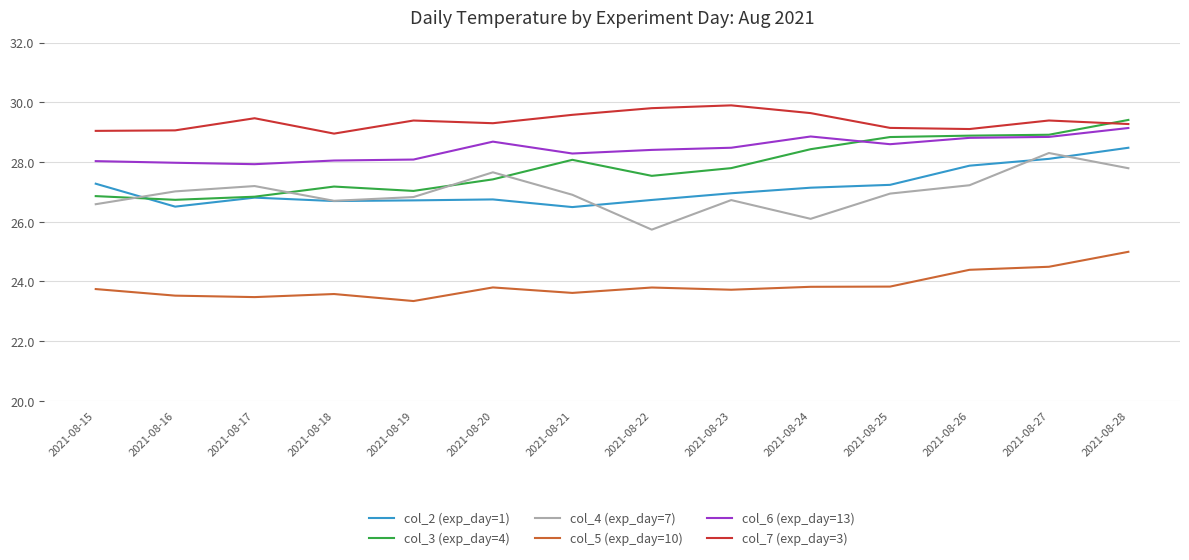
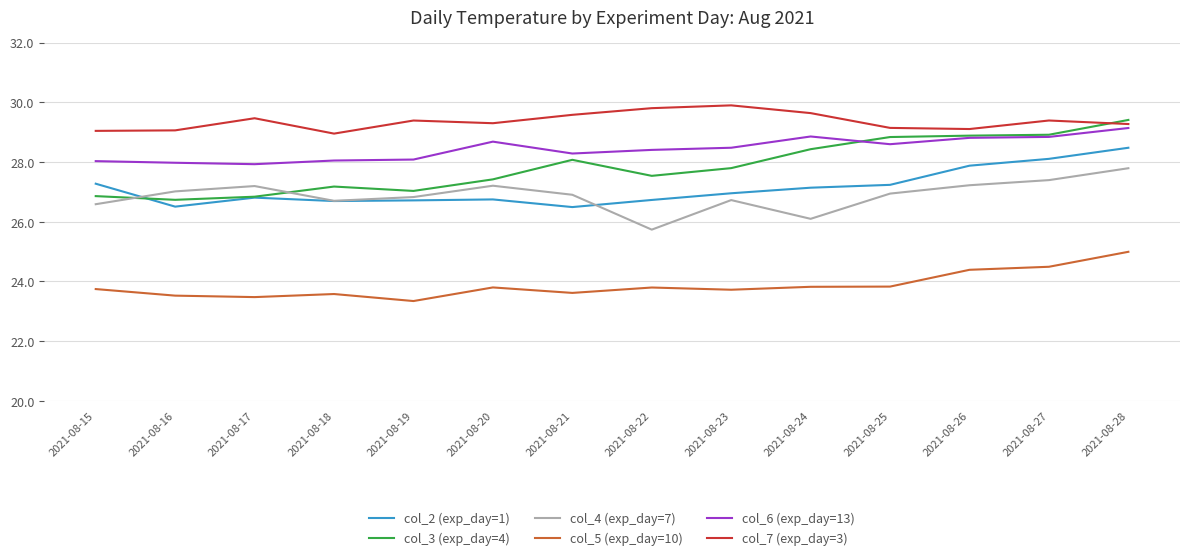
  {
    "col_2 (exp_day=1)": {
      "2021-08-15": 27.3,
      "2021-08-16": 26.5,
      "2021-08-19": 26.7,
      "2021-08-20": 26.7,
      "2021-08-21": 26.5,
      "2021-08-22": 26.7,
      "2021-08-23": 26.9,
      "2021-08-24": 27.1,
      "2021-08-25": 27.2,
      "2021-08-26": 27.9,
      "2021-08-27": 28.1,
      "2021-08-28": 28.5
    },
    "col_3 (exp_day=4)": {
      "2021-08-15": 26.9,
      "2021-08-16": 26.7,
      "2021-08-18": 27.2,
      "2021-08-19": 27.0,
      "2021-08-20": 27.4,
      "2021-08-21": 28.1,
      "2021-08-22": 27.5,
      "2021-08-23": 27.8,
      "2021-08-24": 28.4,
      "2021-08-25": 28.8,
      "2021-08-28": 29.4
    },
    "col_4 (exp_day=7)": {
      "2021-08-15": 26.6,
      "2021-08-16": 27.0,
      "2021-08-17": 27.2,
      "2021-08-19": 26.8,
-     "2021-08-20": 27.7,
+     "2021-08-20": 27.2,
      "2021-08-21": 26.9,
      "2021-08-22": 25.7,
      "2021-08-23": 26.7,
      "2021-08-24": 26.1,
      "2021-08-25": 26.9,
      "2021-08-26": 27.2,
-     "2021-08-27": 28.3,
+     "2021-08-27": 27.4,
      "2021-08-28": 27.8
    },
    "col_6 (exp_day=13)": {
      "2021-08-15": 28.0,
      "2021-08-16": 28.0,
      "2021-08-17": 27.9,
      "2021-08-18": 28.0,
      "2021-08-19": 28.1,
      "2021-08-20": 28.7,
      "2021-08-21": 28.3,
      "2021-08-22": 28.4,
      "2021-08-23": 28.5,
      "2021-08-24": 28.9,
      "2021-08-25": 28.6,
      "2021-08-28": 29.1
    }
  }
